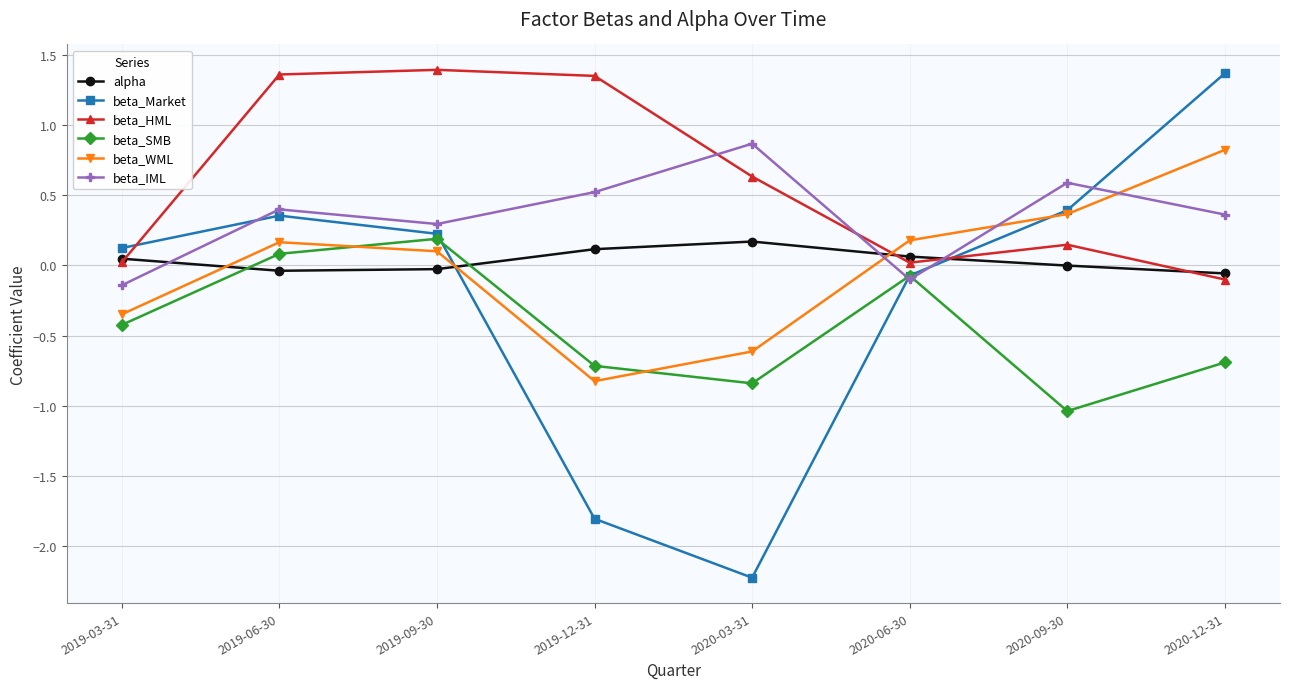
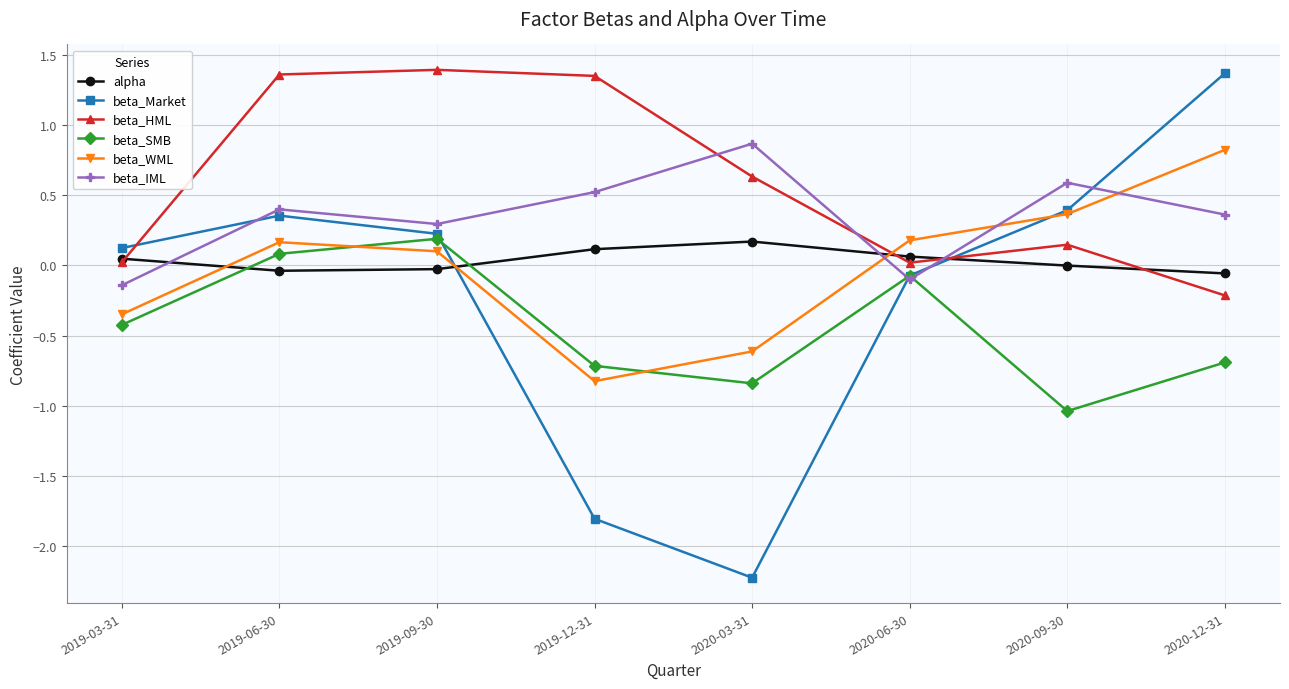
  {
    "alpha": {
      "2019-03-31": 0.05,
      "2019-06-30": -0.04,
      "2019-09-30": -0.03,
      "2019-12-31": 0.11,
      "2020-03-31": 0.17,
      "2020-06-30": 0.06,
      "2020-09-30": 0.00,
      "2020-12-31": -0.06
    },
    "beta_Market": {
      "2019-03-31": 0.12,
      "2019-06-30": 0.35,
      "2019-09-30": 0.22,
      "2019-12-31": -1.80,
      "2020-03-31": -2.22,
      "2020-09-30": 0.39,
      "2020-12-31": 1.37
    },
    "beta_HML": {
      "2019-03-31": 0.02,
      "2019-06-30": 1.36,
      "2019-09-30": 1.39,
      "2019-12-31": 1.35,
      "2020-03-31": 0.63,
      "2020-06-30": 0.02,
      "2020-09-30": 0.15,
-     "2020-12-31": -0.10
+     "2020-12-31": -0.21
    },
    "beta_SMB": {
      "2019-03-31": -0.42,
      "2019-06-30": 0.08,
      "2019-09-30": 0.19,
      "2019-12-31": -0.72,
      "2020-03-31": -0.84,
      "2020-09-30": -1.04,
      "2020-12-31": -0.69
    },
    "beta_WML": {
      "2019-03-31": -0.35,
      "2019-06-30": 0.16,
      "2019-09-30": 0.10,
      "2019-12-31": -0.82,
      "2020-03-31": -0.61,
      "2020-06-30": 0.18,
      "2020-09-30": 0.36,
      "2020-12-31": 0.82
    },
    "beta_IML": {
      "2019-03-31": -0.14,
      "2019-06-30": 0.40,
      "2019-09-30": 0.29,
      "2019-12-31": 0.52,
      "2020-03-31": 0.87,
      "2020-06-30": -0.10,
      "2020-09-30": 0.59,
      "2020-12-31": 0.36
    }
  }
